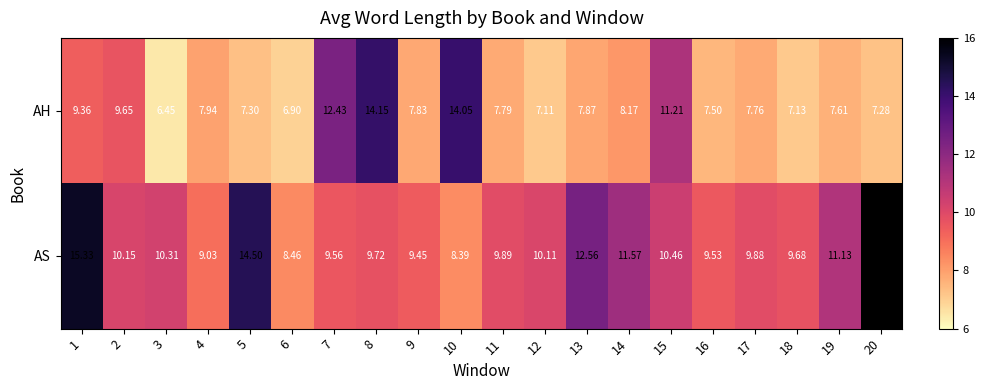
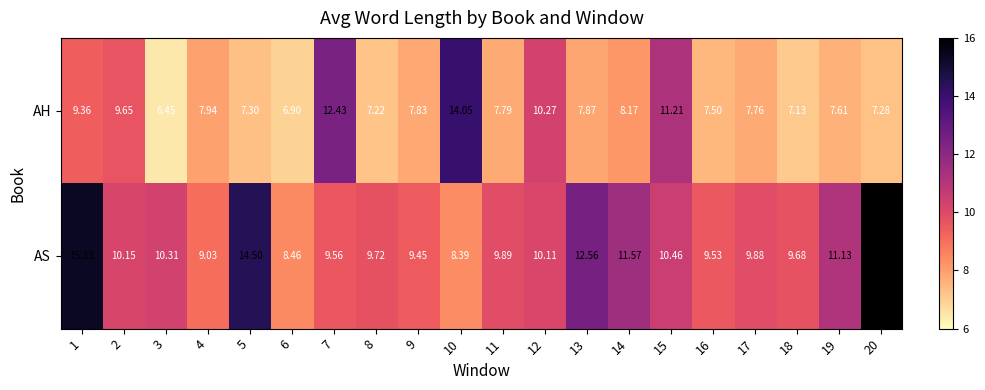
  {
    "AH": {
      "1": 9.36,
      "2": 9.65,
      "3": 6.45,
      "4": 7.94,
      "5": 7.30,
      "6": 6.90,
      "7": 12.43,
-     "8": 14.15,
+     "8": 7.22,
      "9": 7.83,
      "10": 14.05,
      "11": 7.79,
-     "12": 7.11,
+     "12": 10.27,
      "13": 7.87,
      "14": 8.17,
      "15": 11.21,
      "16": 7.50,
      "17": 7.76,
      "18": 7.13,
      "19": 7.61,
      "20": 7.28
    },
    "AS": {
      "2": 10.15,
      "3": 10.31,
      "4": 9.03,
      "5": 14.50,
      "6": 8.46,
      "7": 9.56,
      "8": 9.72,
      "9": 9.45,
      "10": 8.39,
      "11": 9.89,
      "12": 10.11,
      "13": 12.56,
      "14": 11.57,
      "15": 10.46,
      "16": 9.53,
      "17": 9.88,
      "18": 9.68,
      "19": 11.13
    }
  }
